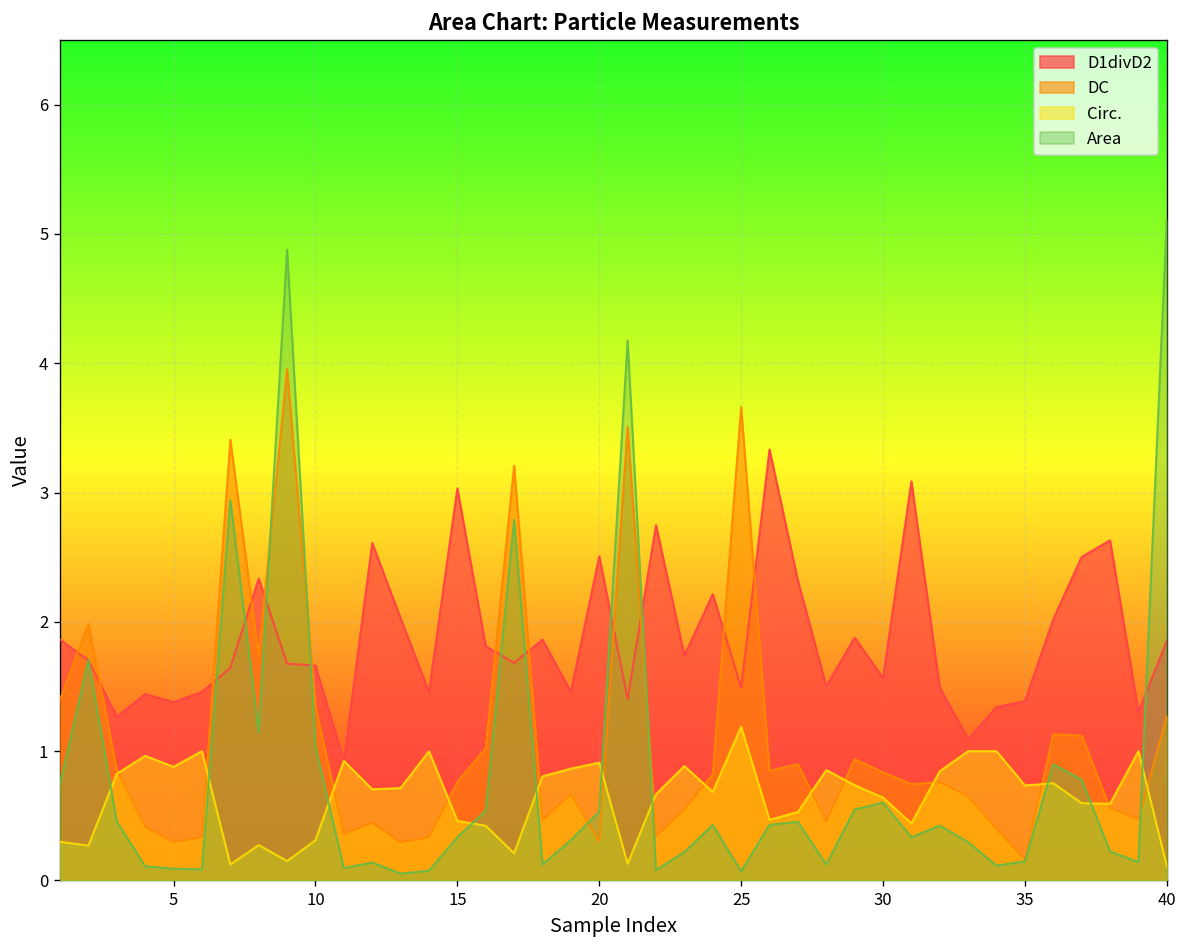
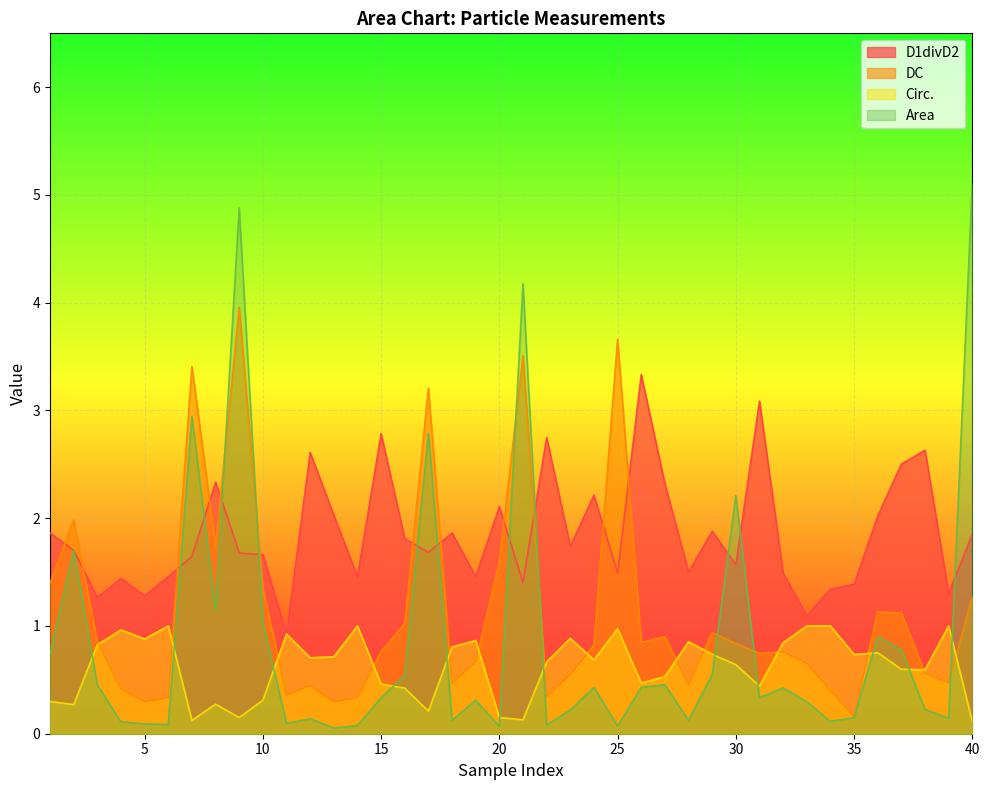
  {
    "D1divD2": {
-     "5": 1.38,
+     "5": 1.28,
      "10": 1.66,
-     "15": 3.03,
-     "20": 2.51,
+     "15": 2.78,
+     "20": 2.11,
      "25": 1.49,
      "30": 1.57,
      "35": 1.39,
      "40": 1.85
    },
    "DC": {
      "5": 0.30,
      "10": 1.34,
      "15": 0.76,
-     "20": 0.30,
+     "20": 1.60,
      "25": 3.66,
      "30": 0.84,
      "40": 1.27
    },
    "Circ.": {
      "5": 0.88,
      "10": 0.31,
      "15": 0.46,
-     "20": 0.91,
-     "25": 1.19,
+     "20": 0.15,
+     "25": 0.97,
      "30": 0.64,
      "35": 0.74,
      "40": 0.11
    },
    "Area": {
      "5": 0.09,
      "10": 1.03,
      "15": 0.33,
-     "20": 0.53,
+     "20": 0.07,
      "25": 0.07,
-     "30": 0.60,
+     "30": 2.21,
      "40": 5.11
    }
  }
